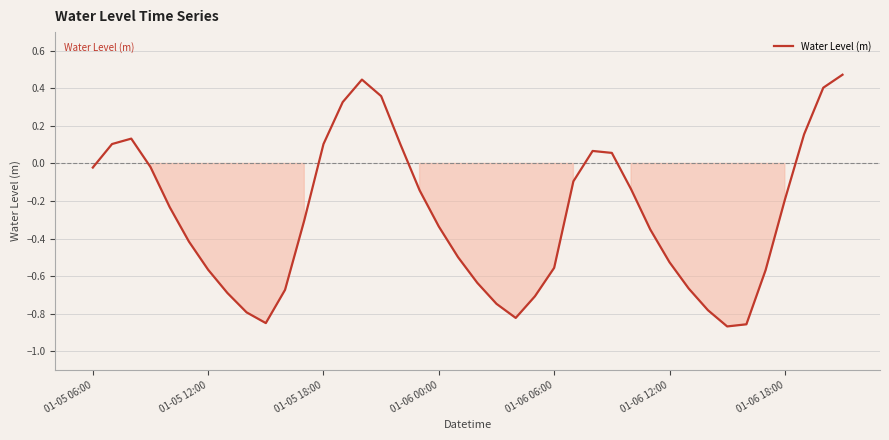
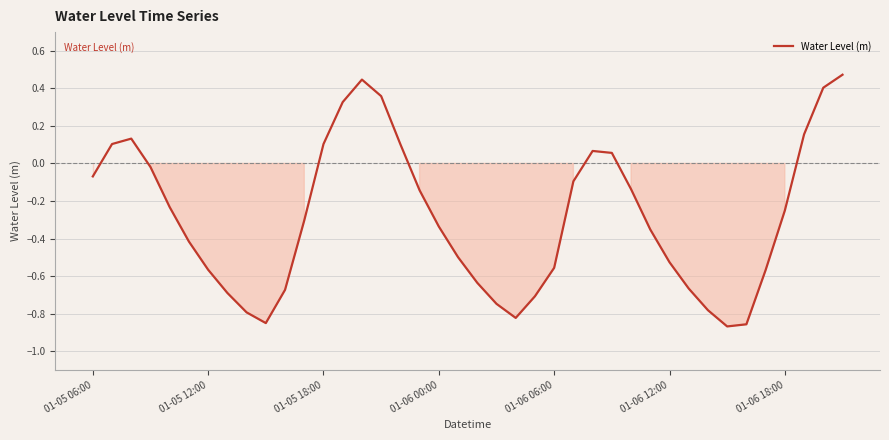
  {
-   "01-05 06:00": -0.02,
+   "01-05 06:00": -0.07,
    "01-05 12:00": -0.57,
    "01-05 18:00": 0.10,
    "01-06 00:00": -0.34,
    "01-06 06:00": -0.56,
    "01-06 12:00": -0.53,
-   "01-06 18:00": -0.19
+   "01-06 18:00": -0.25
  }
